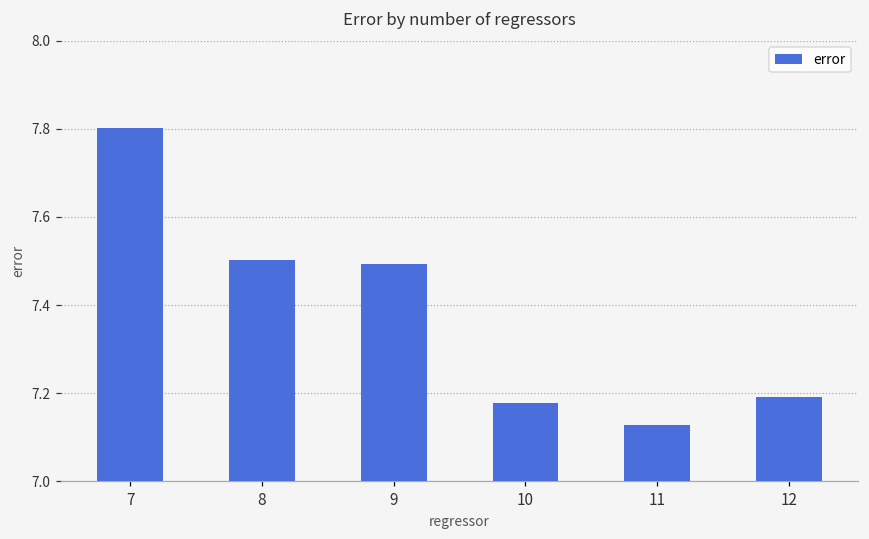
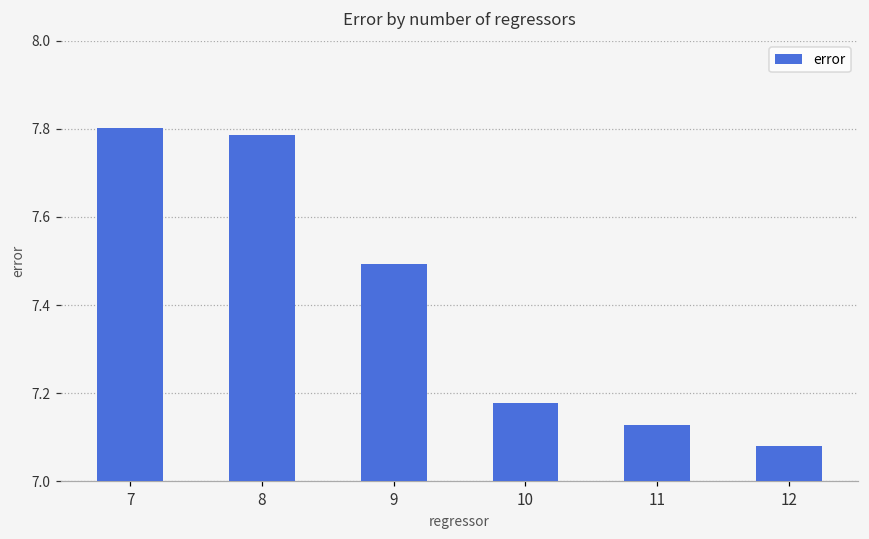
  {
    "7": 7.80,
-   "8": 7.50,
+   "8": 7.79,
    "9": 7.49,
    "10": 7.18,
    "11": 7.13,
-   "12": 7.19
+   "12": 7.08
  }
